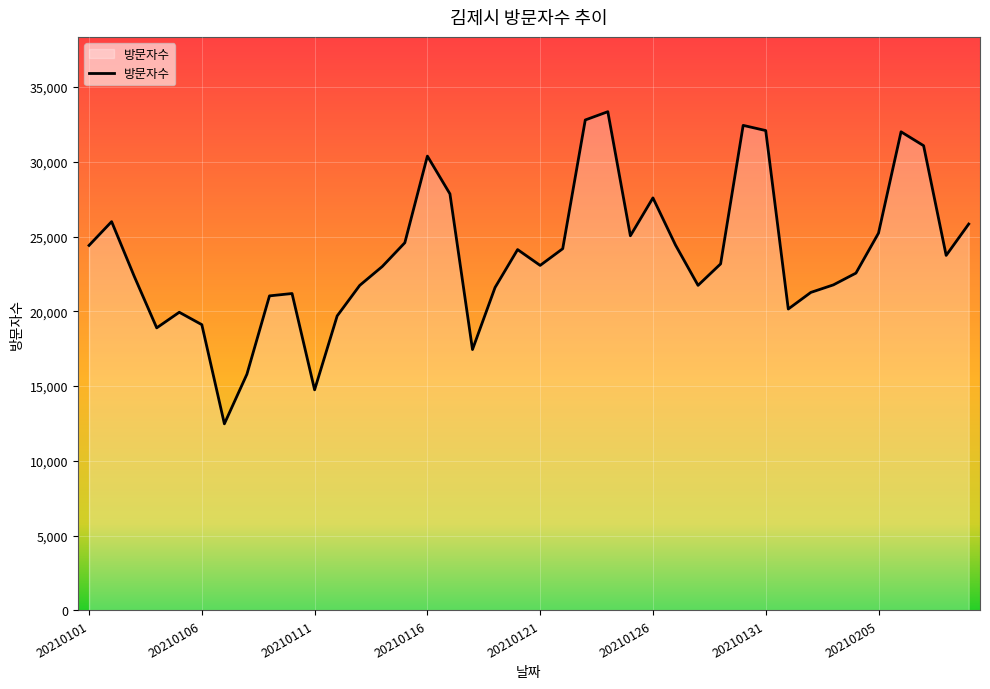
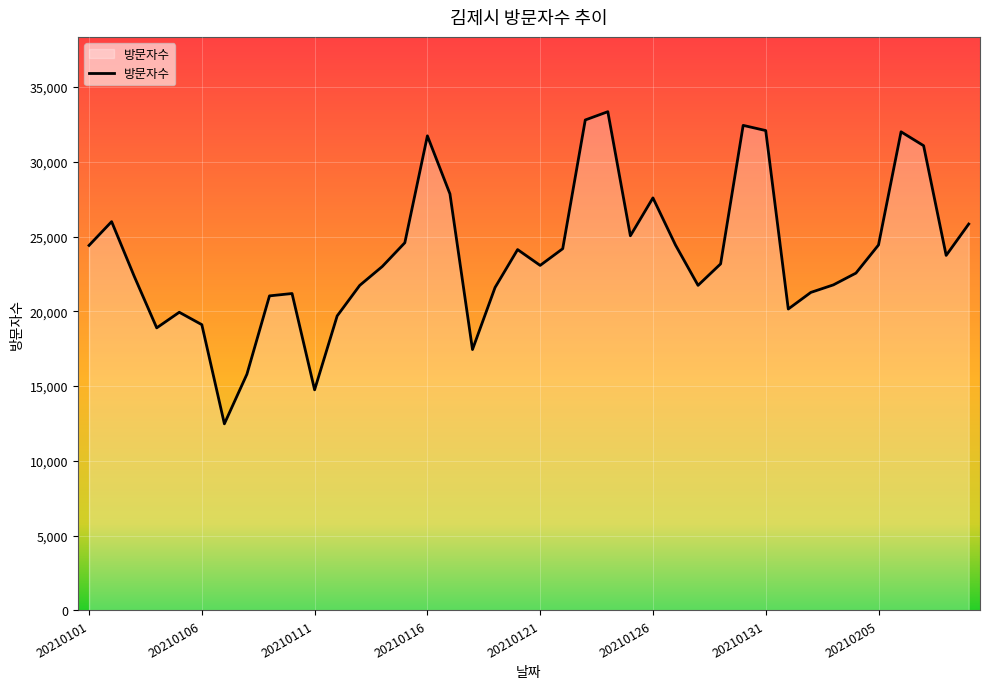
  {
    "20210101": "24,400",
    "20210106": "19,100",
    "20210111": "14,800",
-   "20210116": "30,400",
+   "20210116": "31,700",
    "20210121": "23,100",
    "20210126": "27,600",
    "20210131": "32,100",
-   "20210205": "25,200"
+   "20210205": "24,400"
  }
